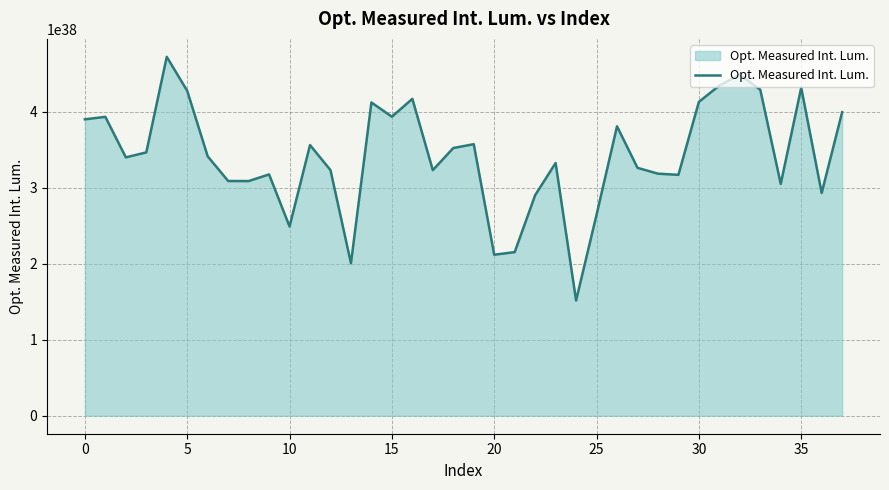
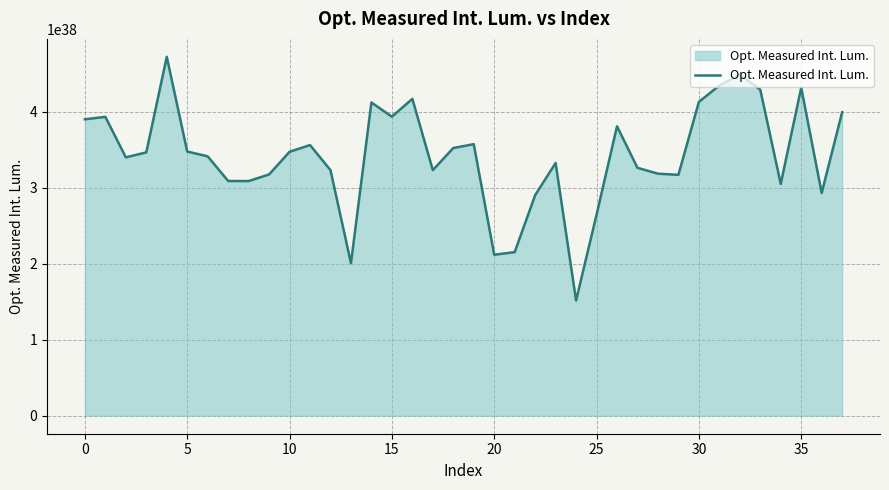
  {
    "0": 390000000000000000000000000000000000000,
-   "5": 430000000000000000000000000000000000000,
-   "10": 250000000000000000000000000000000000000,
+   "5": 350000000000000000000000000000000000000,
+   "10": 350000000000000000000000000000000000000,
    "15": 390000000000000000000000000000000000000,
    "20": 210000000000000000000000000000000000000,
    "25": 260000000000000000000000000000000000000,
    "30": 410000000000000000000000000000000000000,
    "35": 430000000000000000000000000000000000000
  }
